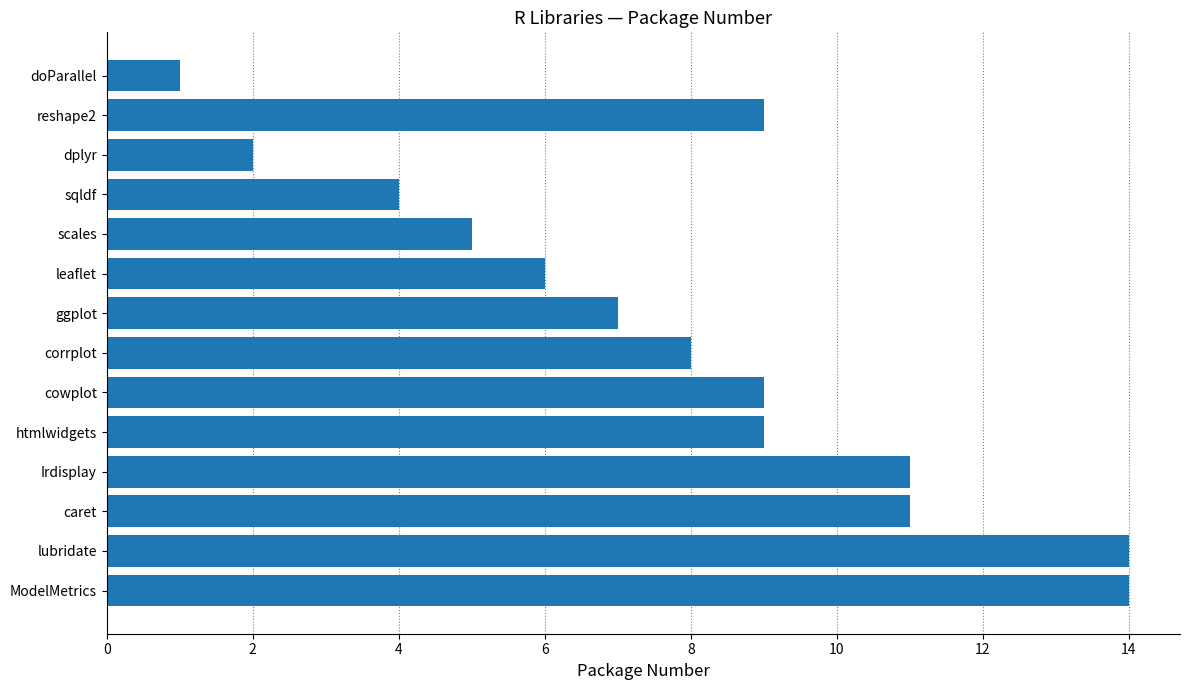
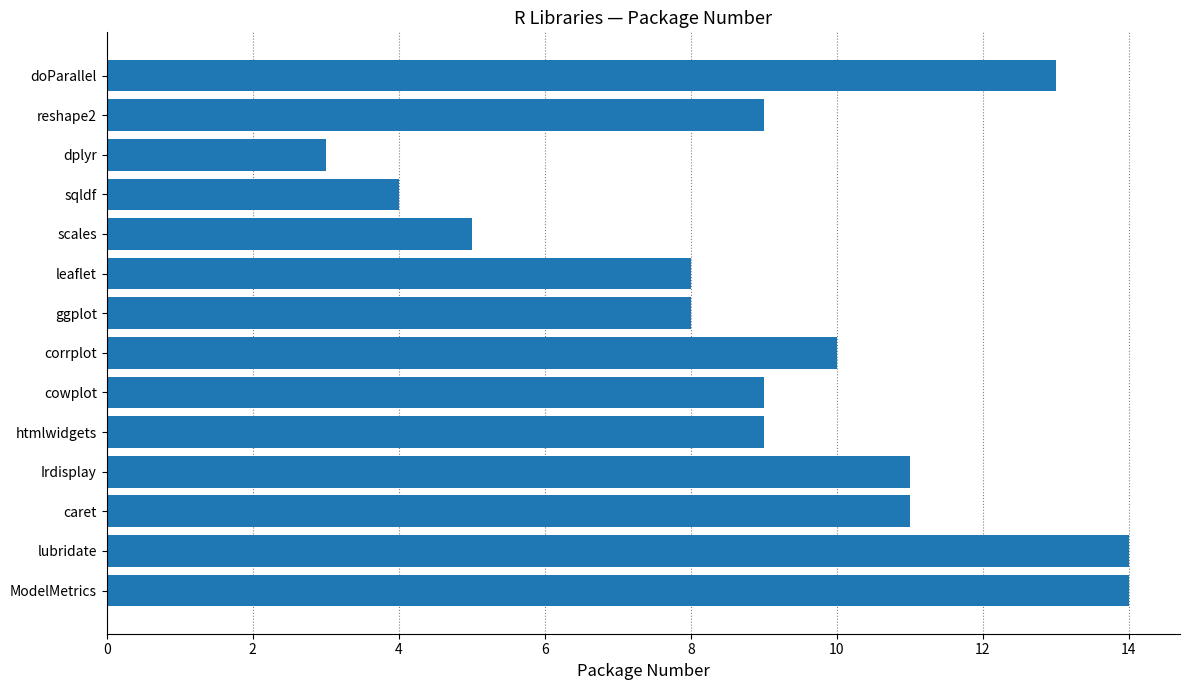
  {
-   "doParallel": 1,
+   "doParallel": 13,
    "reshape2": 9,
-   "dplyr": 2,
+   "dplyr": 3,
    "sqldf": 4,
    "scales": 5,
-   "leaflet": 6,
-   "ggplot": 7,
-   "corrplot": 8,
+   "leaflet": 8,
+   "ggplot": 8,
+   "corrplot": 10,
    "cowplot": 9,
    "htmlwidgets": 9,
    "Irdisplay": 11,
    "caret": 11,
    "lubridate": 14,
    "ModelMetrics": 14
  }
